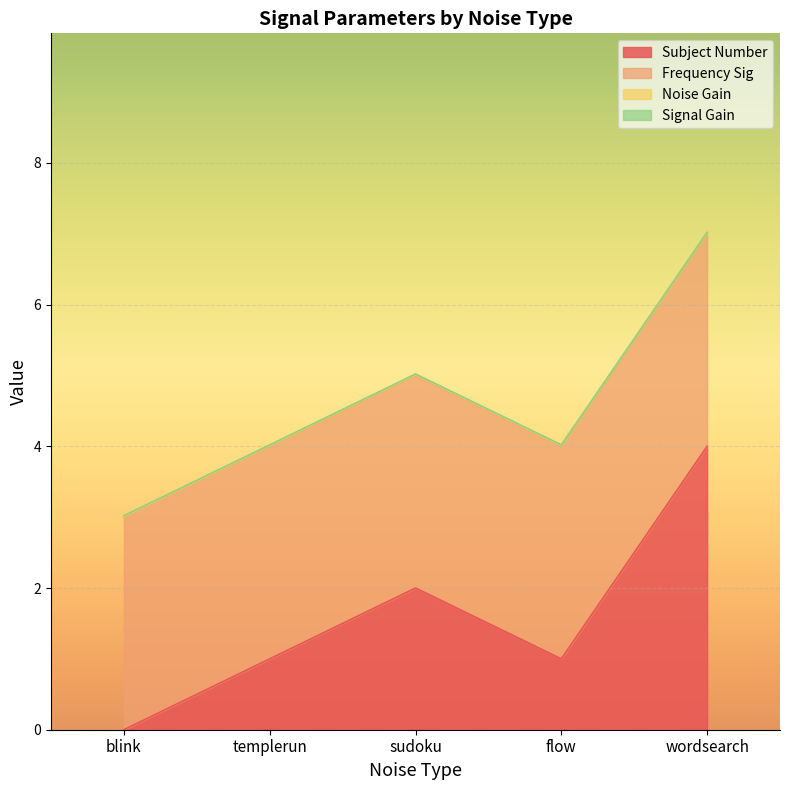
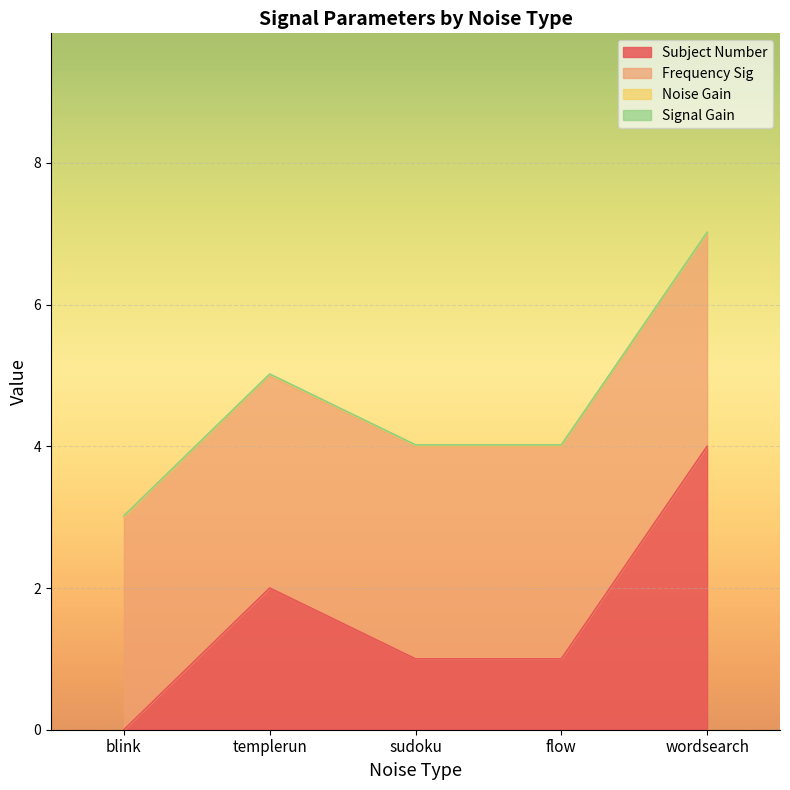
  {
    "Subject Number": {
      "blink": 0,
-     "templerun": 1,
-     "sudoku": 2,
+     "templerun": 2,
+     "sudoku": 1,
      "flow": 1,
      "wordsearch": 4
    }
  }
